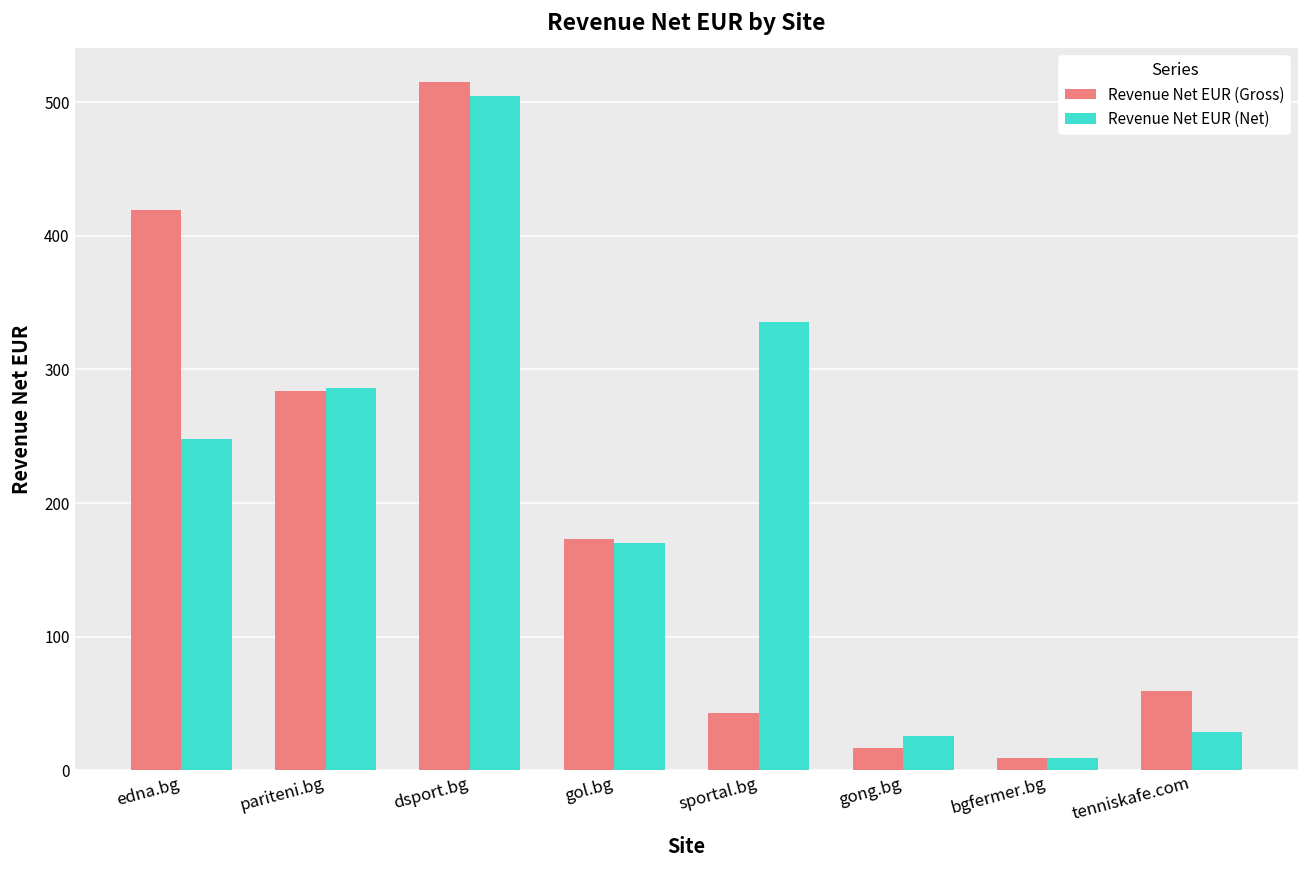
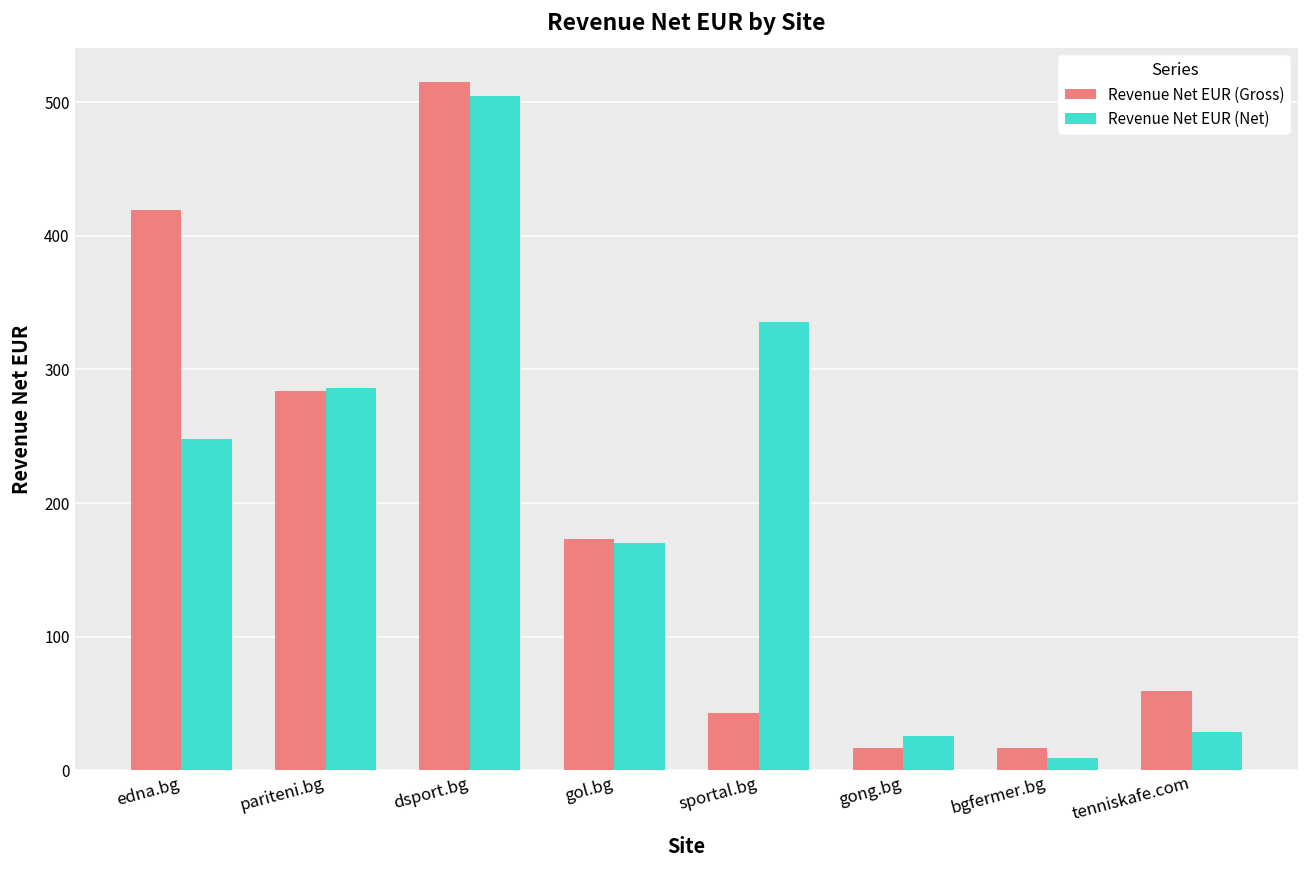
  {
    "Revenue Net EUR (Gross)": {
      "edna.bg": 419,
      "pariteni.bg": 284,
      "dsport.bg": 515,
      "gol.bg": 173,
      "sportal.bg": 43,
      "gong.bg": 16,
-     "bgfermer.bg": 9,
+     "bgfermer.bg": 17,
      "tenniskafe.com": 59
    },
    "Revenue Net EUR (Net)": {
      "edna.bg": 248,
      "pariteni.bg": 286,
      "dsport.bg": 505,
      "gol.bg": 170,
      "sportal.bg": 335,
      "gong.bg": 25,
      "bgfermer.bg": 9,
      "tenniskafe.com": 29
    }
  }
